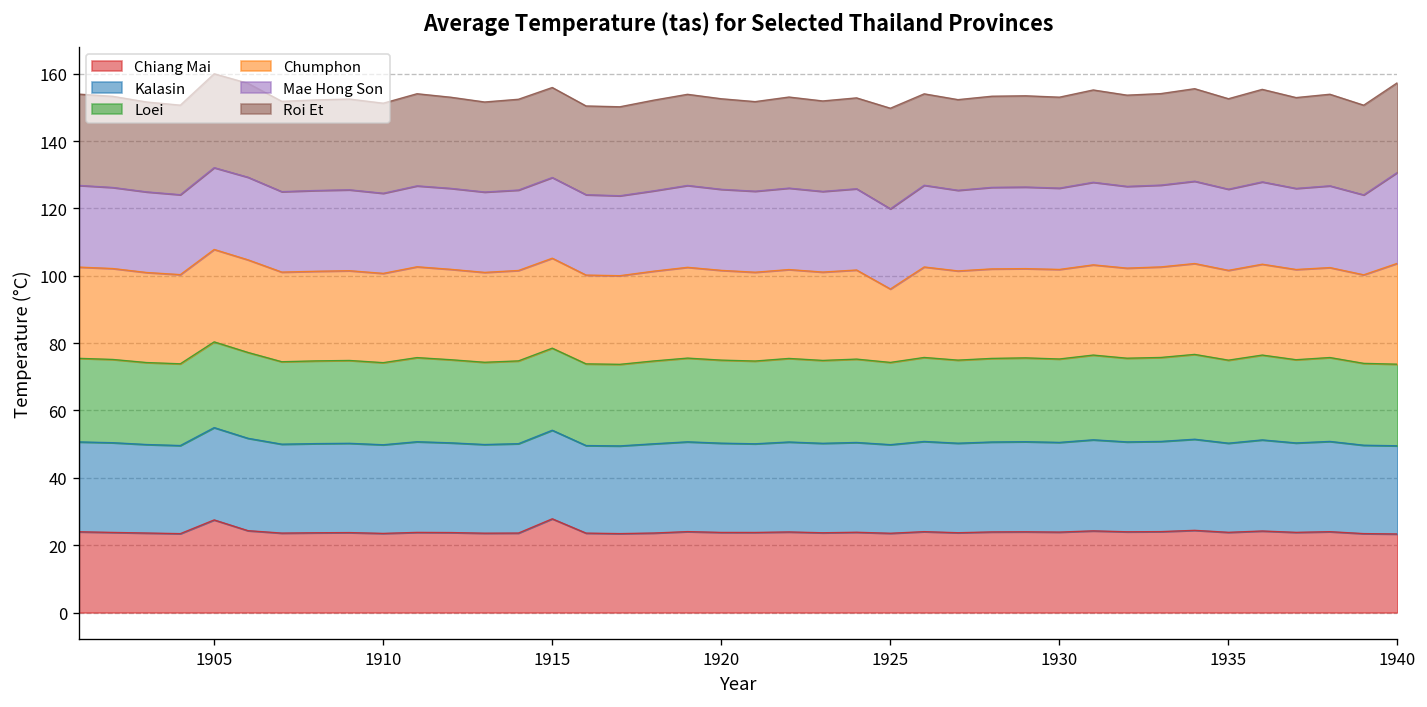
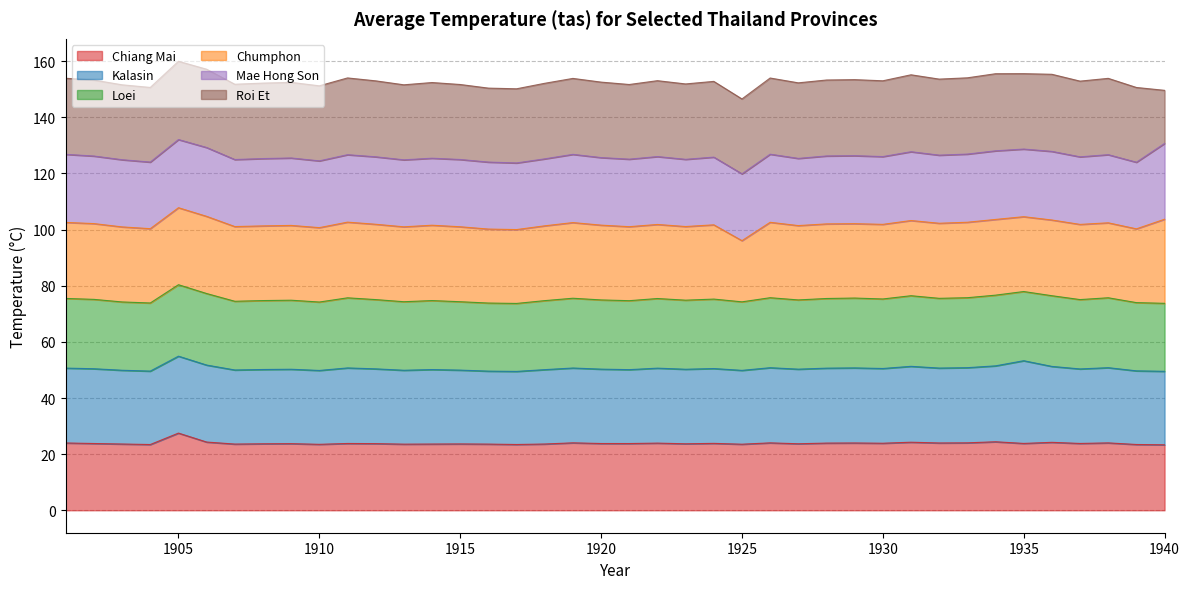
  {
    "Chiang Mai": {
      "1905": 28,
      "1910": 24,
-     "1915": 28,
+     "1915": 24,
      "1920": 24,
      "1925": 24,
      "1930": 24,
      "1935": 24,
      "1940": 23
    },
    "Kalasin": {
      "1905": 27,
      "1910": 26,
      "1915": 26,
      "1920": 27,
      "1925": 26,
      "1930": 27,
-     "1935": 26,
+     "1935": 29,
      "1940": 26
    },
    "Loei": {
      "1905": 25,
      "1910": 24,
      "1915": 24,
      "1920": 25,
      "1925": 24,
      "1930": 25,
      "1935": 25,
      "1940": 24
    },
    "Chumphon": {
      "1905": 27,
      "1910": 27,
      "1915": 27,
      "1920": 27,
      "1925": 22,
      "1930": 27,
      "1935": 27,
      "1940": 30
    },
    "Mae Hong Son": {
      "1905": 24,
      "1910": 24,
      "1915": 24,
      "1920": 24,
      "1925": 24,
      "1930": 24,
      "1935": 24,
      "1940": 27
    },
    "Roi Et": {
      "1915": 27,
      "1920": 27,
-     "1925": 30,
+     "1925": 27,
      "1930": 27,
      "1935": 27,
-     "1940": 27
+     "1940": 19
    }
  }
